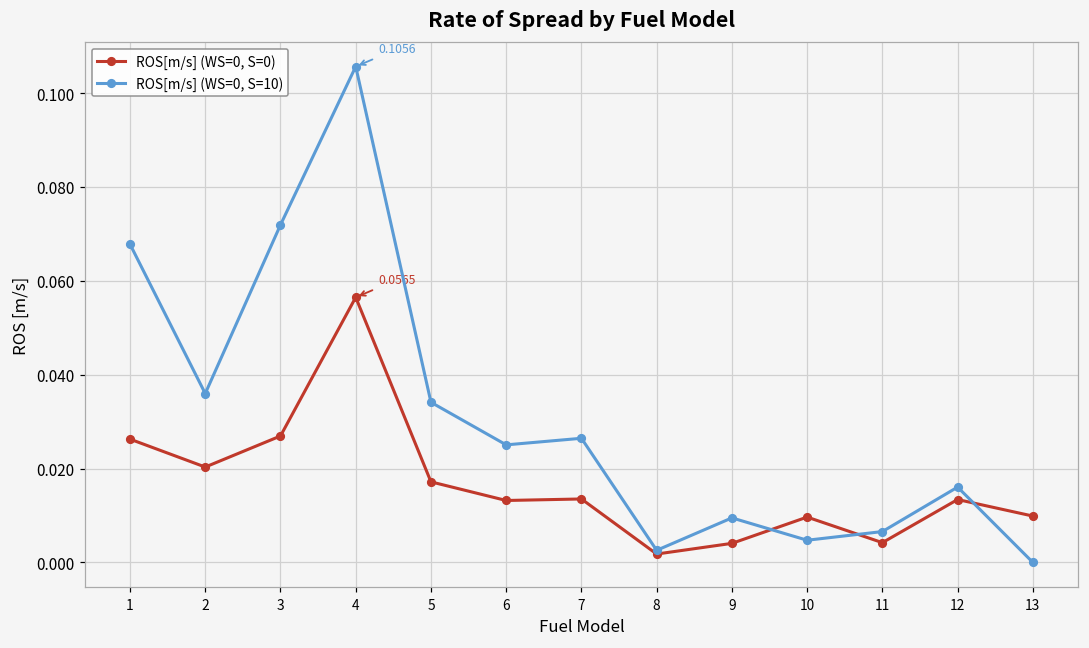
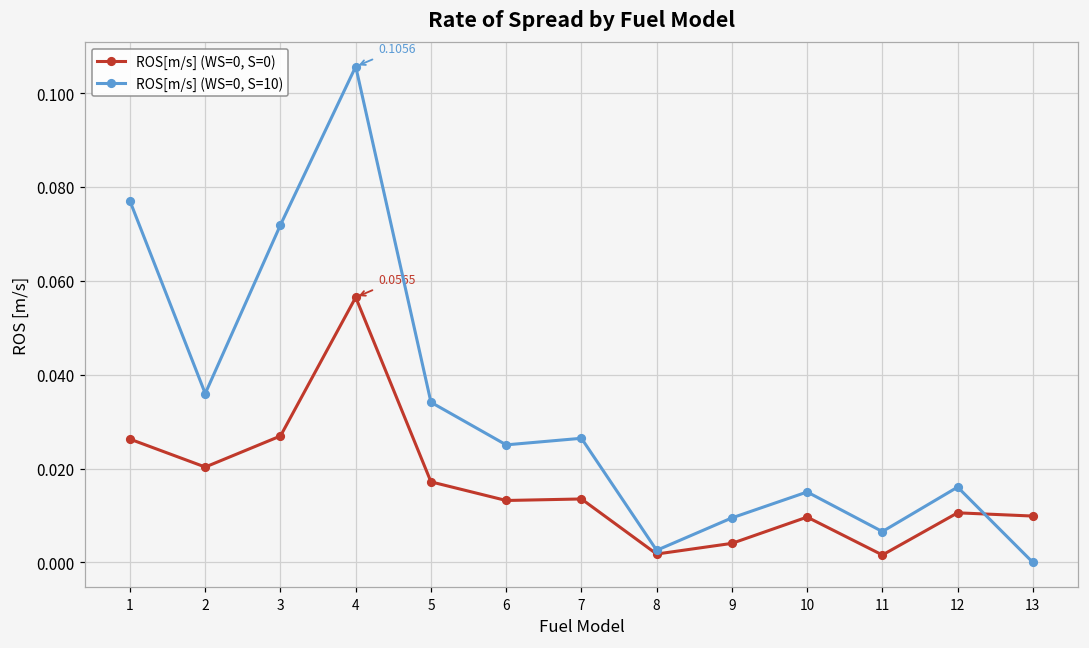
  {
    "ROS[m/s] (WS=0, S=0)": {
      "1": 0.026,
      "2": 0.020,
      "3": 0.027,
      "5": 0.017,
      "6": 0.013,
      "7": 0.014,
      "8": 0.002,
      "9": 0.004,
      "10": 0.010,
-     "11": 0.004,
-     "12": 0.013,
+     "11": 0.002,
+     "12": 0.011,
      "13": 0.010
    },
    "ROS[m/s] (WS=0, S=10)": {
-     "1": 0.068,
+     "1": 0.077,
      "2": 0.036,
      "3": 0.072,
      "5": 0.034,
      "6": 0.025,
      "7": 0.026,
      "8": 0.003,
      "9": 0.009,
-     "10": 0.005,
+     "10": 0.015,
      "11": 0.007,
      "12": 0.016,
      "13": 0.000
    }
  }
